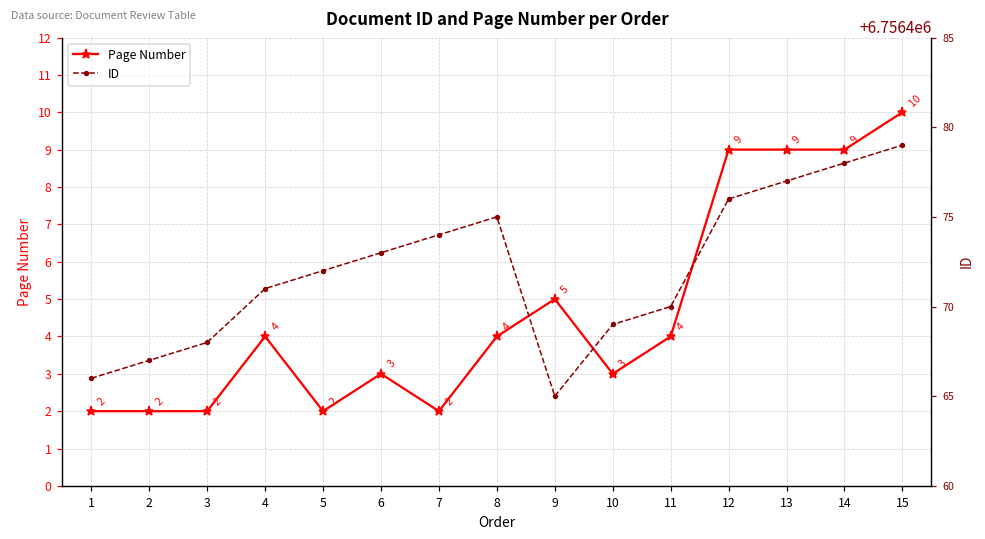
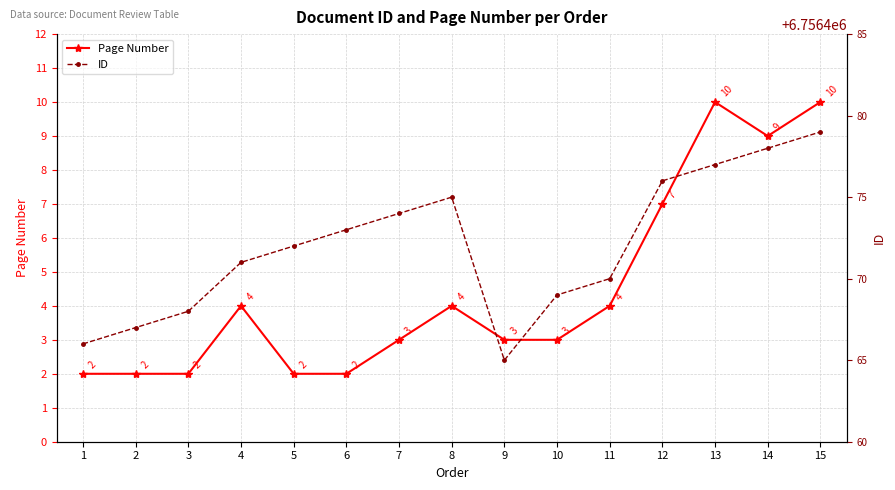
  {
    "Page Number": {
      "1": 2,
      "2": 2,
      "3": 2,
      "4": 4,
      "5": 2,
-     "6": 3,
-     "7": 2,
+     "6": 2,
+     "7": 3,
      "8": 4,
-     "9": 5,
+     "9": 3,
      "10": 3,
      "11": 4,
-     "12": 9,
-     "13": 9,
+     "12": 7,
+     "13": 10,
      "14": 9,
      "15": 10
    }
  }
